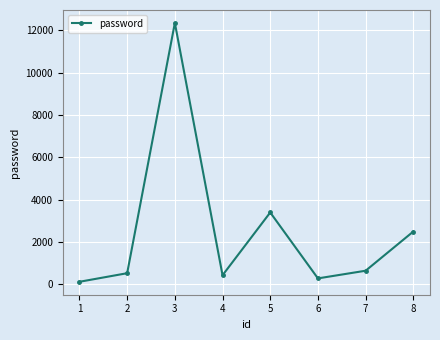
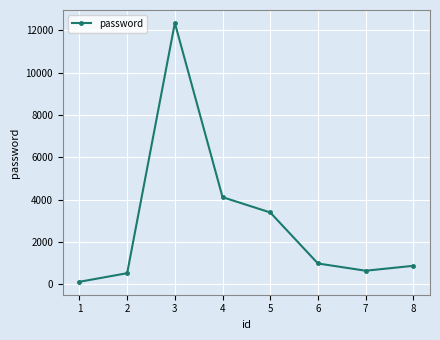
  {
    "1": 100,
    "2": 500,
    "3": 12300,
-   "4": 400,
+   "4": 4100,
    "5": 3400,
-   "6": 300,
+   "6": 1000,
    "7": 600,
-   "8": 2500
+   "8": 900
  }
